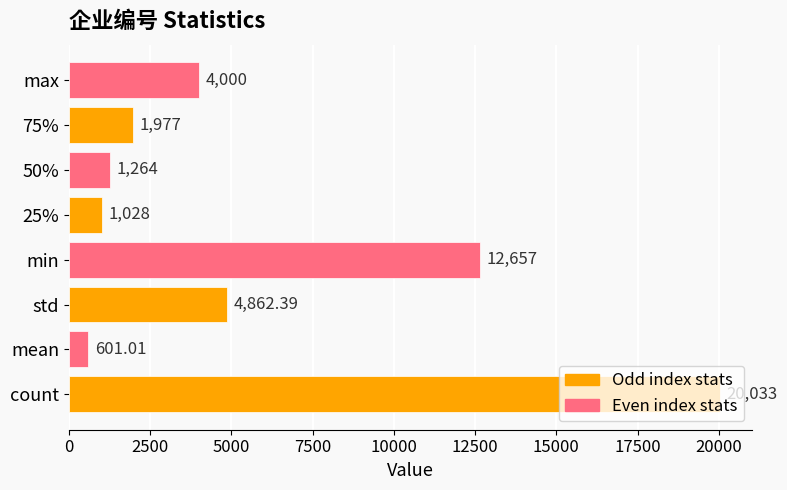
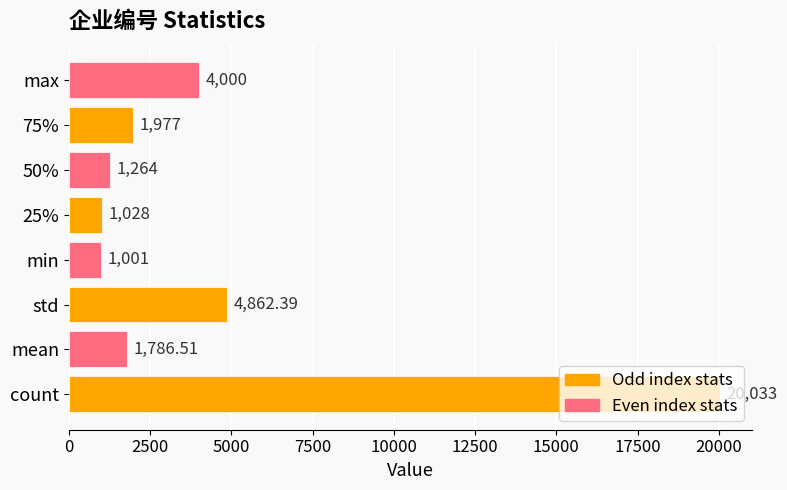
  {
    "max": "4,000",
    "75%": "1,977",
    "50%": "1,264",
    "25%": "1,028",
-   "min": "12,657",
+   "min": "1,001",
    "std": "4,862.39",
-   "mean": "601.01"
+   "mean": "1,786.51"
  }
